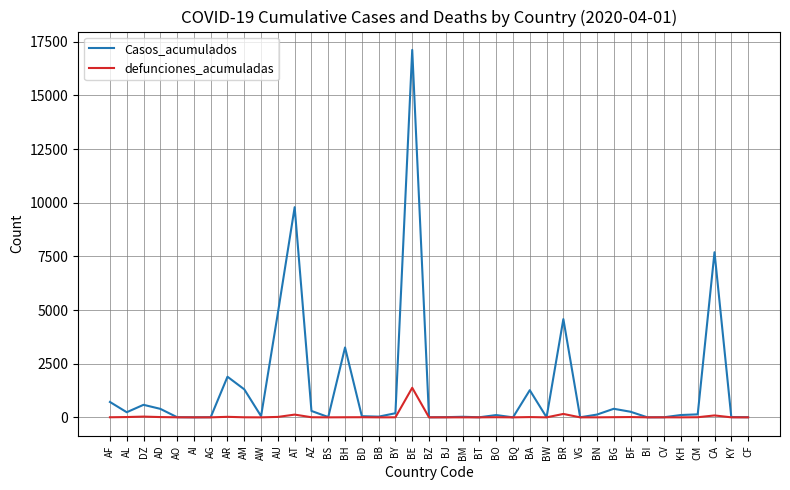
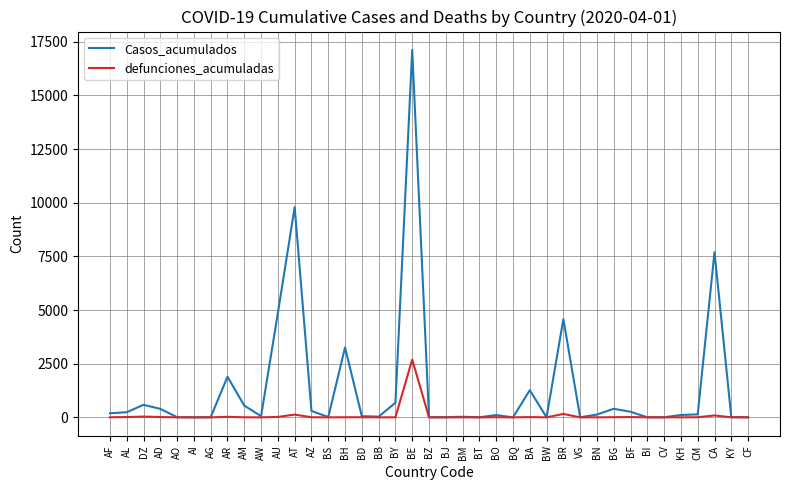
  {
    "Casos_acumulados": {
-     "AF": 700,
+     "AF": 200,
      "AL": 200,
      "DZ": 600,
      "AD": 400,
      "AR": 1900,
-     "AM": 1300,
+     "AM": 500,
      "AU": 4900,
      "AT": 9800,
      "AZ": 300,
      "BH": 3300,
-     "BY": 200,
+     "BY": 700,
      "BE": 17100,
      "BA": 1300,
      "BR": 4600,
      "BN": 100,
      "BG": 400,
      "BF": 300,
      "CM": 100,
      "CA": 7700
    },
    "defunciones_acumuladas": {
      "AF": 0,
      "AL": 0,
      "DZ": 0,
      "AD": 0,
      "AR": 0,
      "AM": 0,
      "AU": 0,
      "AT": 100,
      "AZ": 0,
      "BH": 0,
      "BY": 0,
-     "BE": 1400,
+     "BE": 2700,
      "BA": 0,
      "BR": 200,
      "BN": 0,
      "BG": 0,
      "BF": 0,
      "CM": 0,
      "CA": 100
    }
  }
